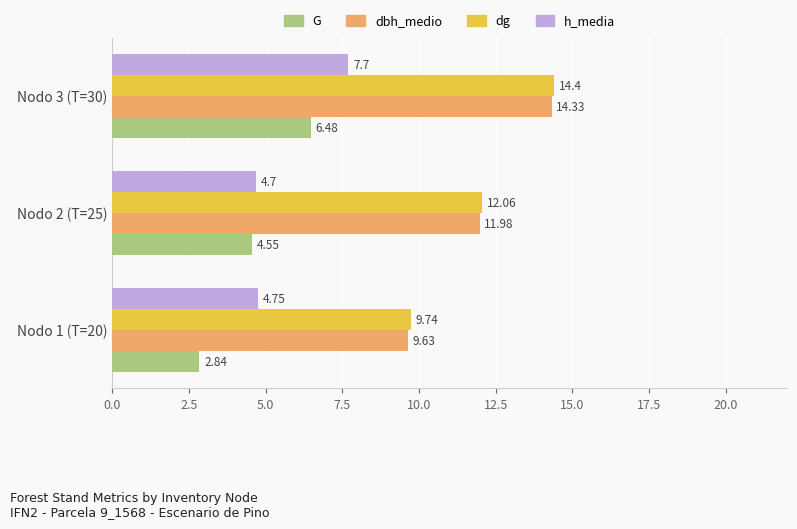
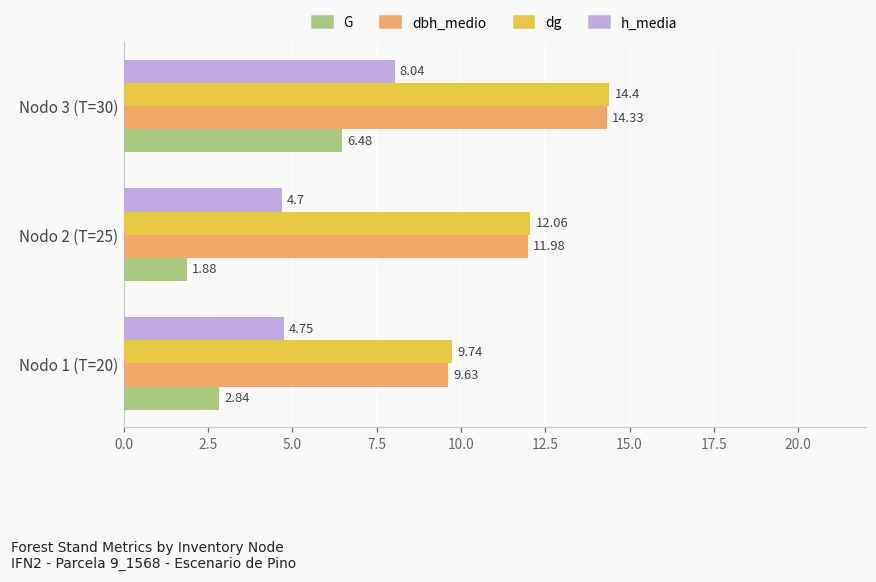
  {
    "G": {
      "Nodo 3 (T=30)": 6.48,
-     "Nodo 2 (T=25)": 4.55,
+     "Nodo 2 (T=25)": 1.88,
      "Nodo 1 (T=20)": 2.84
    },
    "h_media": {
-     "Nodo 3 (T=30)": 7.7,
+     "Nodo 3 (T=30)": 8.04,
      "Nodo 2 (T=25)": 4.7,
      "Nodo 1 (T=20)": 4.75
    }
  }
